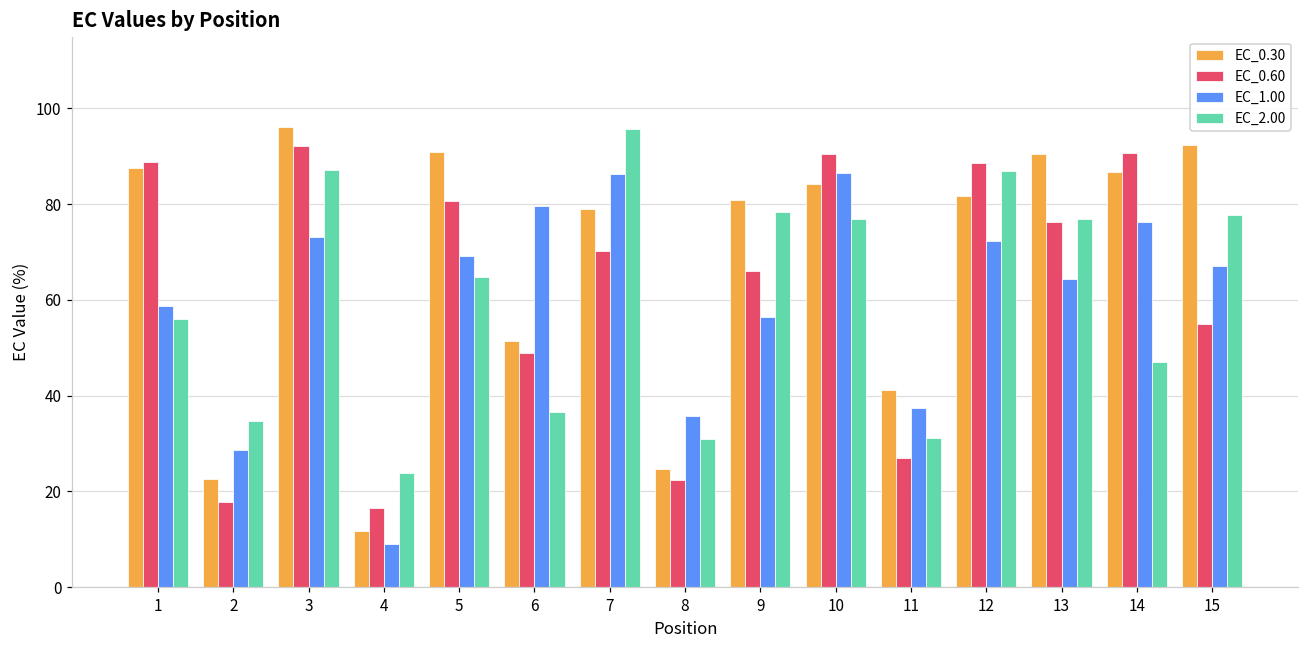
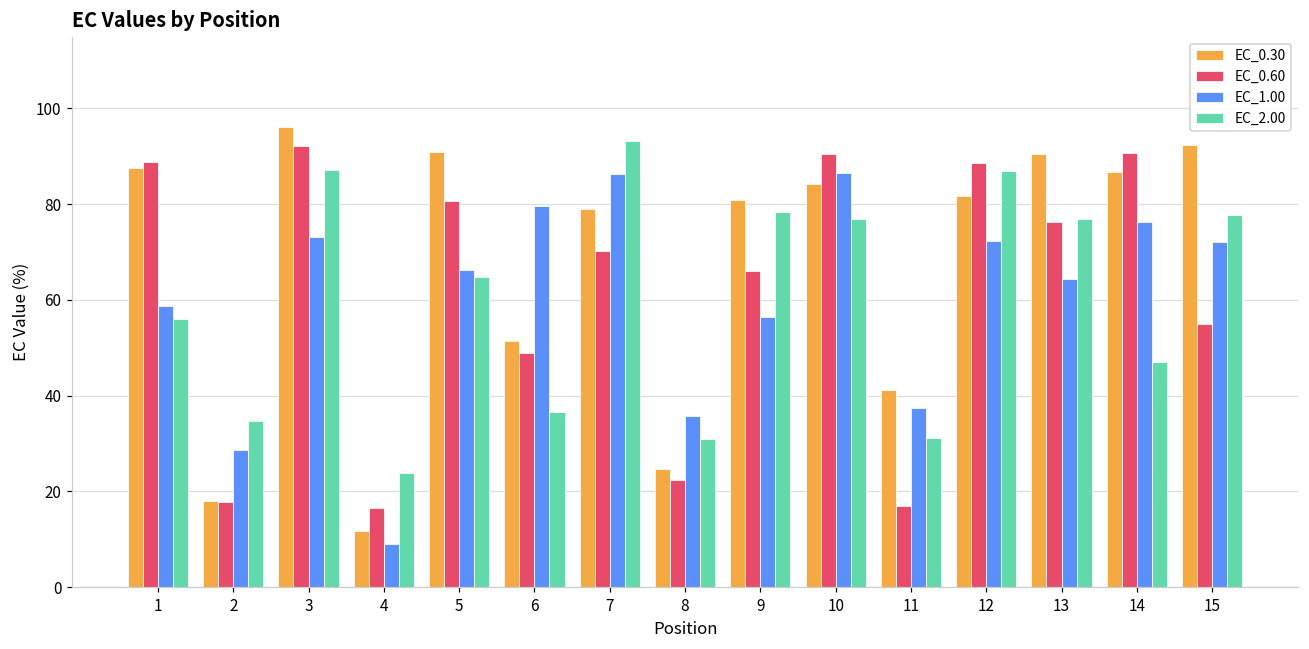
  {
    "EC_0.30": {
      "1": 88,
-     "2": 23,
+     "2": 18,
      "3": 96,
      "4": 12,
      "5": 91,
      "6": 51,
      "7": 79,
      "8": 25,
      "9": 81,
      "10": 84,
      "11": 41,
      "12": 82,
      "13": 90,
      "14": 87,
      "15": 92
    },
    "EC_0.60": {
      "1": 89,
      "2": 18,
      "3": 92,
      "4": 17,
      "5": 81,
      "6": 49,
      "7": 70,
      "8": 22,
      "9": 66,
      "10": 90,
-     "11": 27,
+     "11": 17,
      "12": 89,
      "13": 76,
      "14": 91,
      "15": 55
    },
    "EC_1.00": {
      "1": 59,
      "2": 29,
      "3": 73,
      "4": 9,
-     "5": 69,
+     "5": 66,
      "6": 80,
      "7": 86,
      "8": 36,
      "9": 57,
      "10": 87,
      "11": 37,
      "12": 72,
      "13": 64,
      "14": 76,
-     "15": 67
+     "15": 72
    },
    "EC_2.00": {
      "1": 56,
      "2": 35,
      "3": 87,
      "4": 24,
      "5": 65,
      "6": 37,
-     "7": 96,
+     "7": 93,
      "8": 31,
      "9": 78,
      "10": 77,
      "11": 31,
      "12": 87,
      "13": 77,
      "14": 47,
      "15": 78
    }
  }
